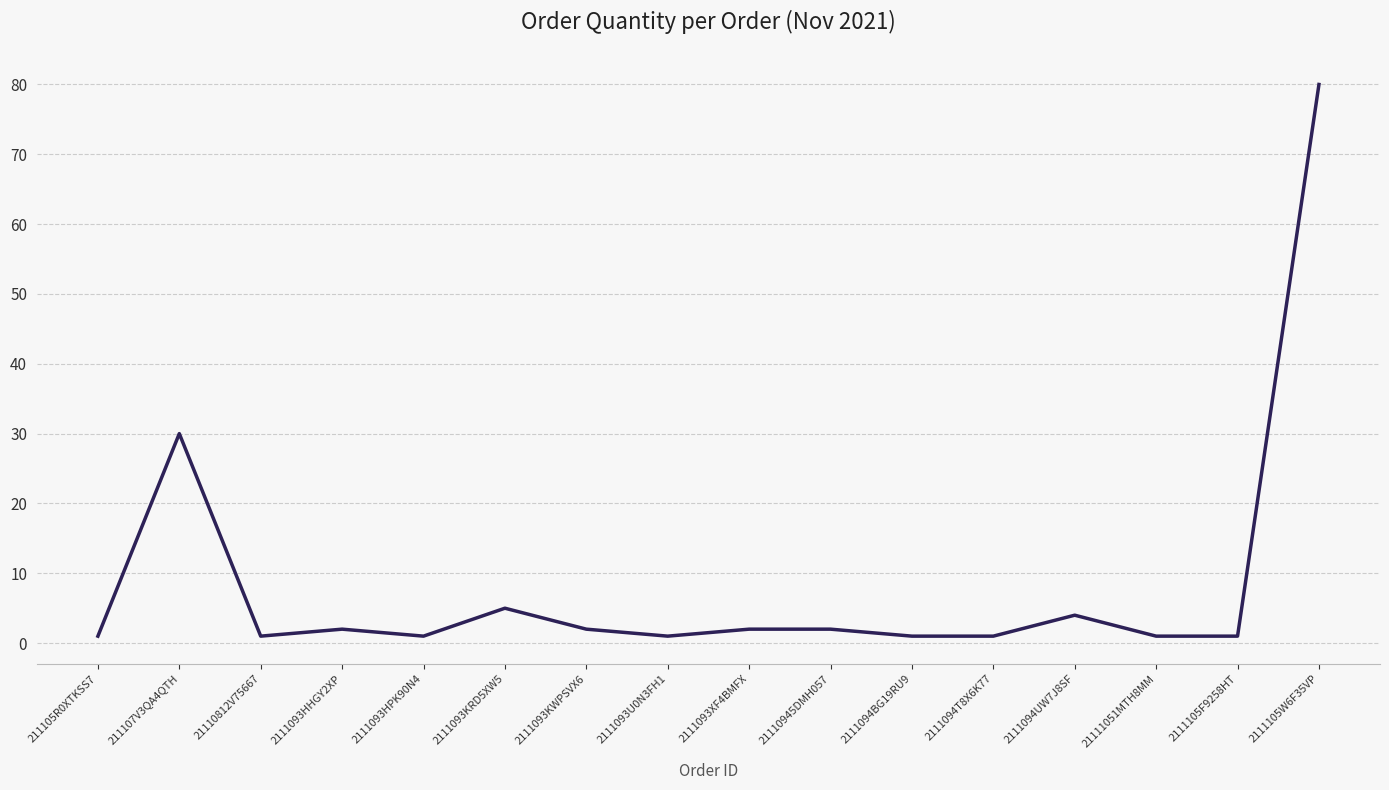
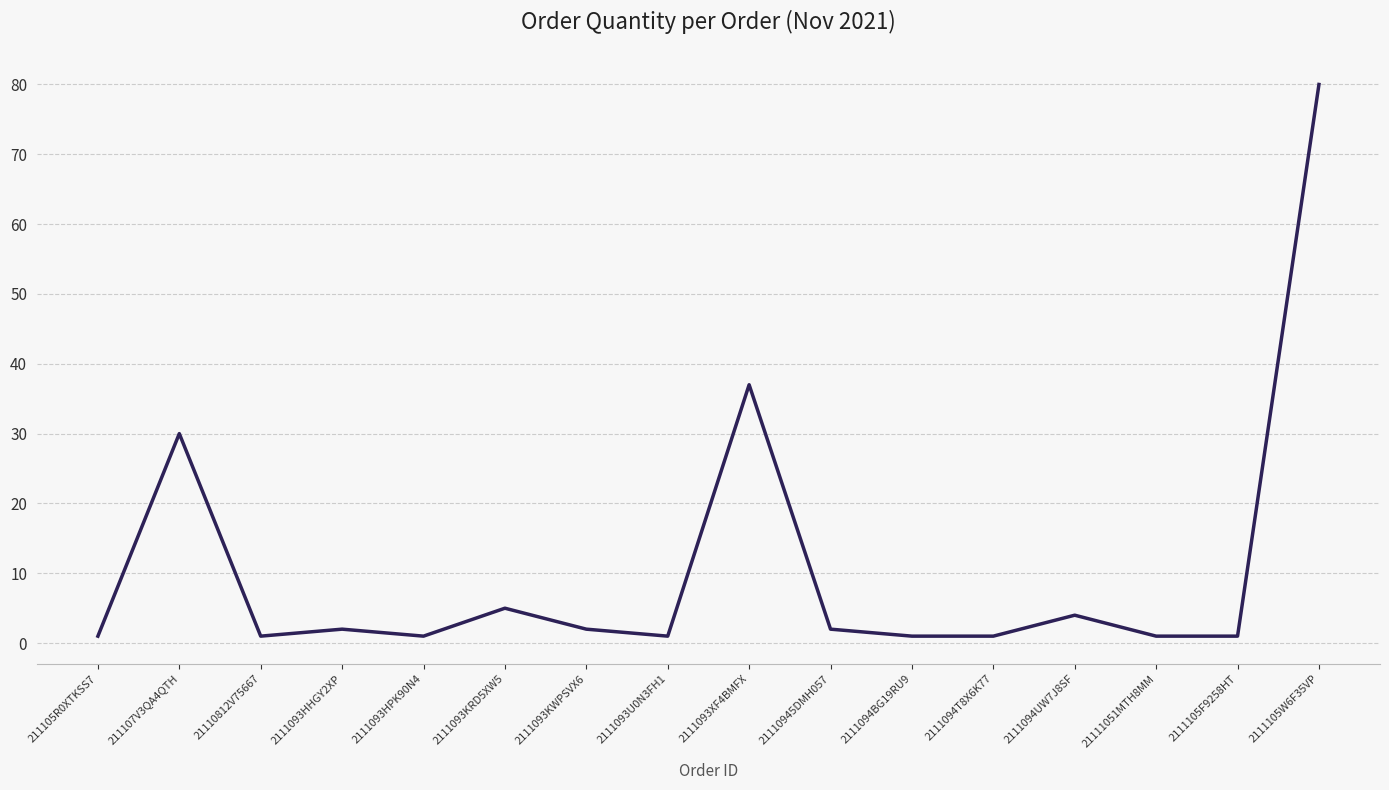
  {
    "211105R0XTKSS7": 1,
    "211107V3QA4QTH": 30,
    "21110812V75667": 1,
    "2111093HHGY2XP": 2,
    "2111093HPK90N4": 1,
    "2111093KRD5XW5": 5,
    "2111093KWPSVX6": 2,
    "2111093U0N3FH1": 1,
-   "2111093XF4BMFX": 2,
+   "2111093XF4BMFX": 37,
    "21110945DMH057": 2,
    "2111094BG19RU9": 1,
    "2111094T8X6K77": 1,
    "2111094UW7J8SF": 4,
    "21111051MTH8MM": 1,
    "2111105F9258HT": 1,
    "2111105W6F35VP": 80
  }
